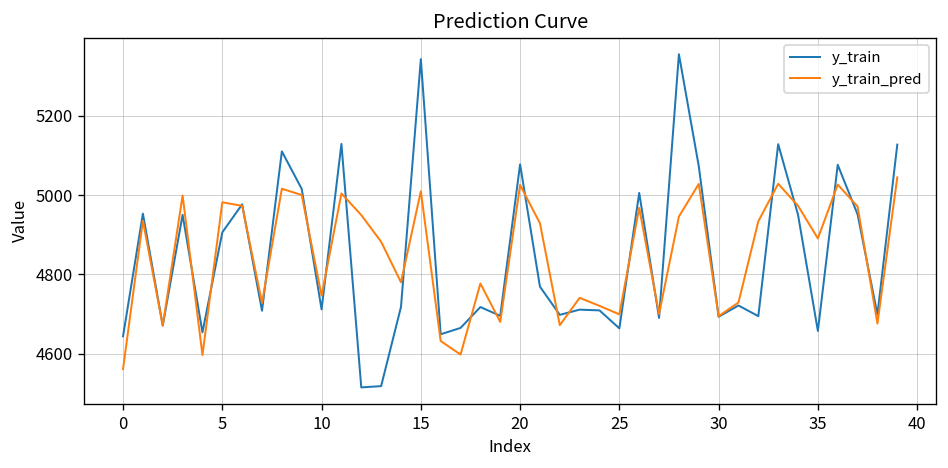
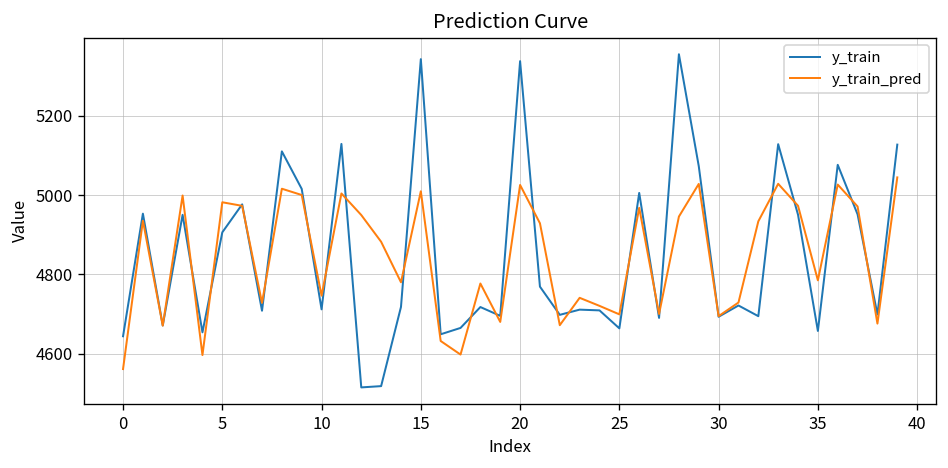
  {
    "y_train": {
      "0": 4640,
      "5": 4910,
      "10": 4710,
      "15": 5340,
-     "20": 5080,
+     "20": 5340,
      "25": 4660,
      "35": 4660
    },
    "y_train_pred": {
      "0": 4560,
      "5": 4980,
      "10": 4750,
      "15": 5010,
      "20": 5030,
      "25": 4700,
-     "35": 4890
+     "35": 4790
    }
  }
